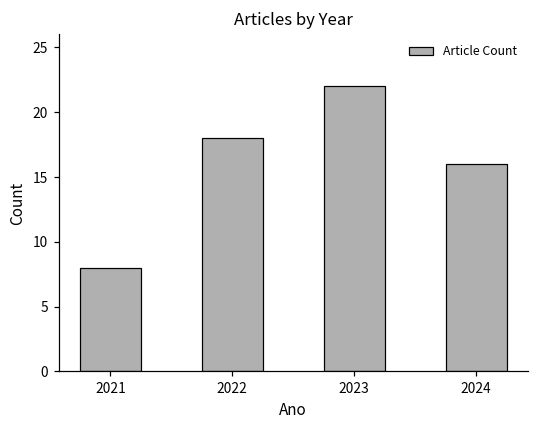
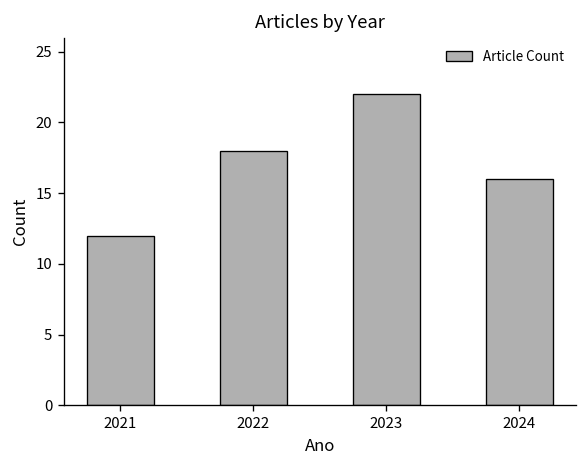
  {
-   "2021": 8,
+   "2021": 12,
    "2022": 18,
    "2023": 22,
    "2024": 16
  }
